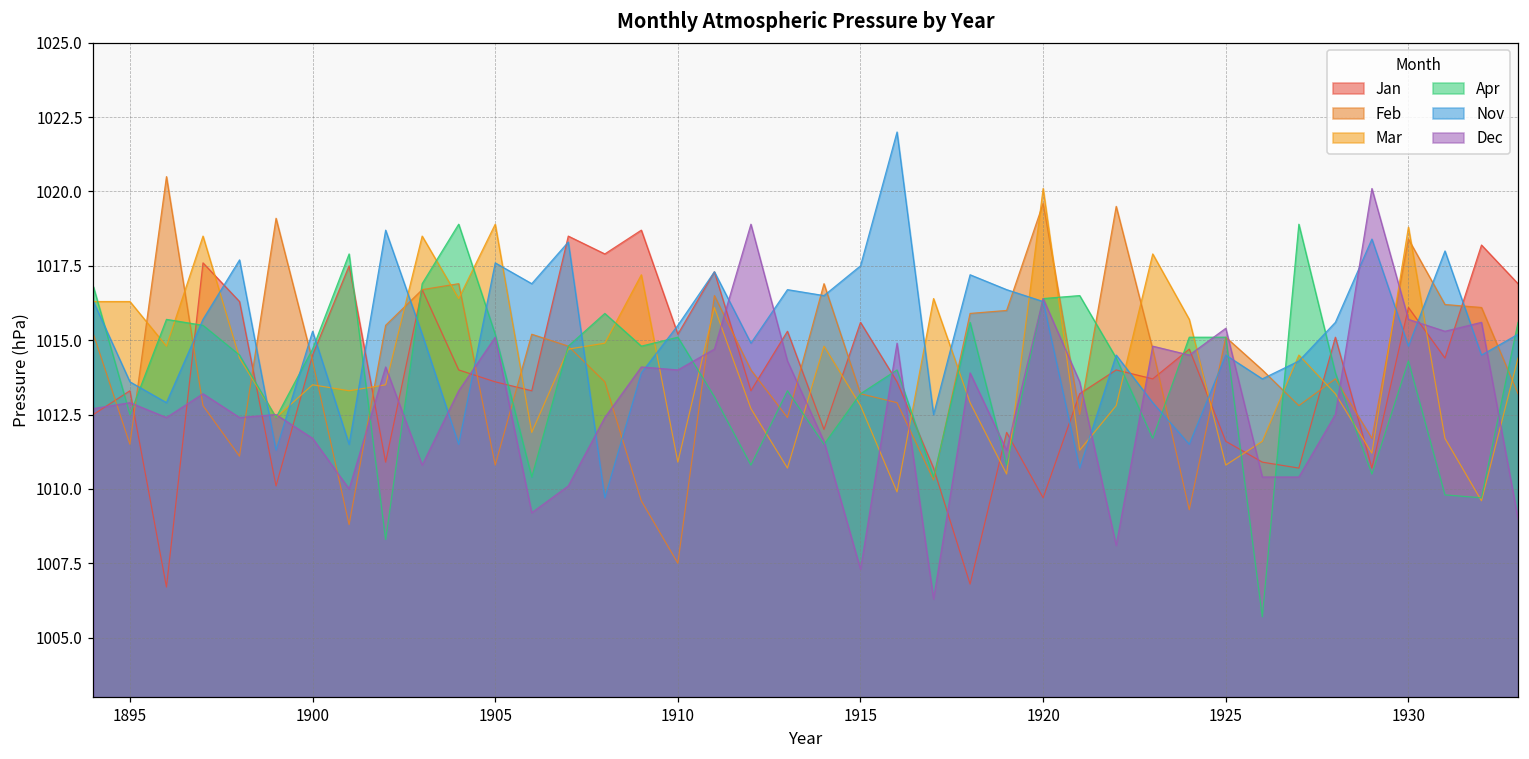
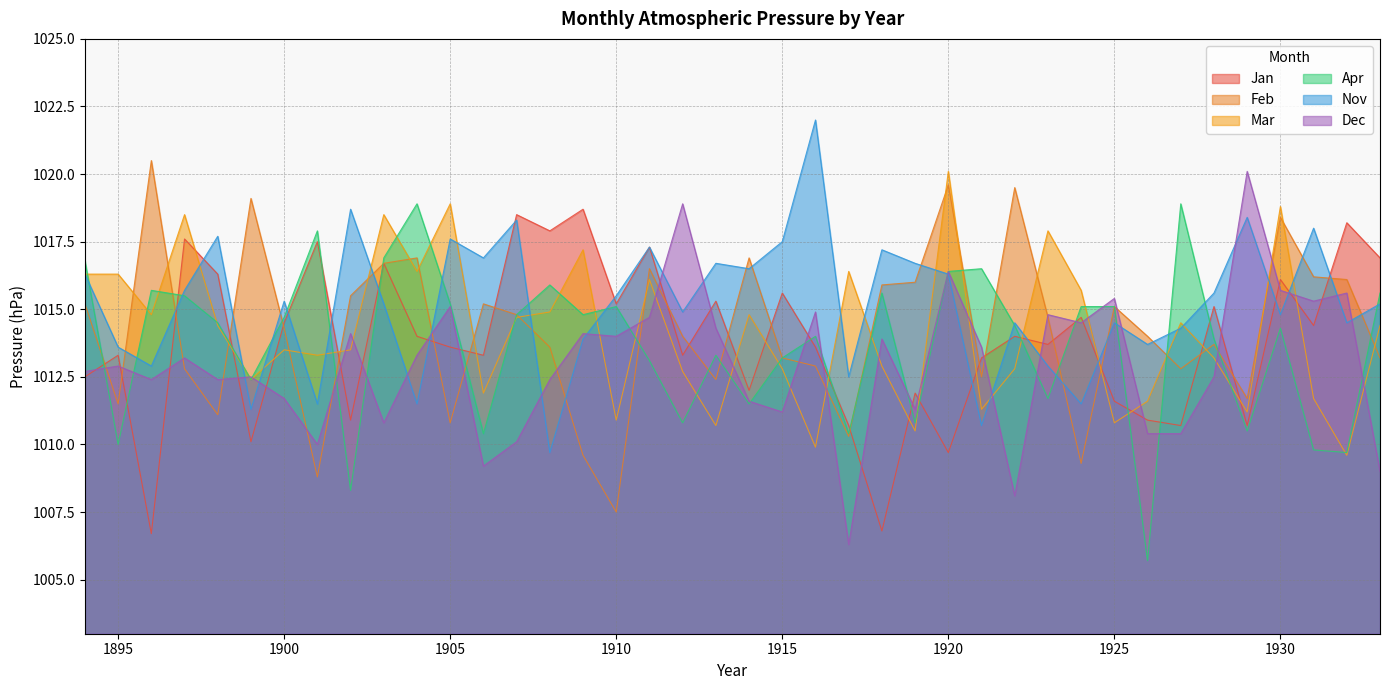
  {
    "Apr": {
-     "1895": 1012.5,
+     "1895": 1010.0,
      "1900": 1014.7,
      "1905": 1015.2,
      "1910": 1015.1,
      "1930": 1014.3
    },
    "Nov": {
      "1895": 1013.6,
      "1900": 1015.3,
      "1905": 1017.6,
      "1910": 1015.5,
      "1915": 1017.5,
      "1920": 1016.3,
      "1925": 1014.5,
      "1930": 1014.8
    },
    "Dec": {
      "1895": 1012.9,
      "1900": 1011.7,
      "1905": 1015.1,
      "1910": 1014.0,
-     "1915": 1007.3,
+     "1915": 1011.2,
      "1925": 1015.4,
      "1930": 1015.7
    }
  }
